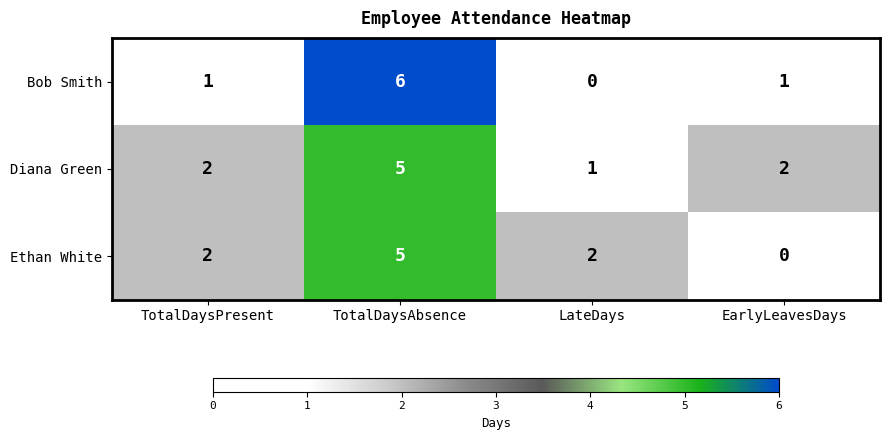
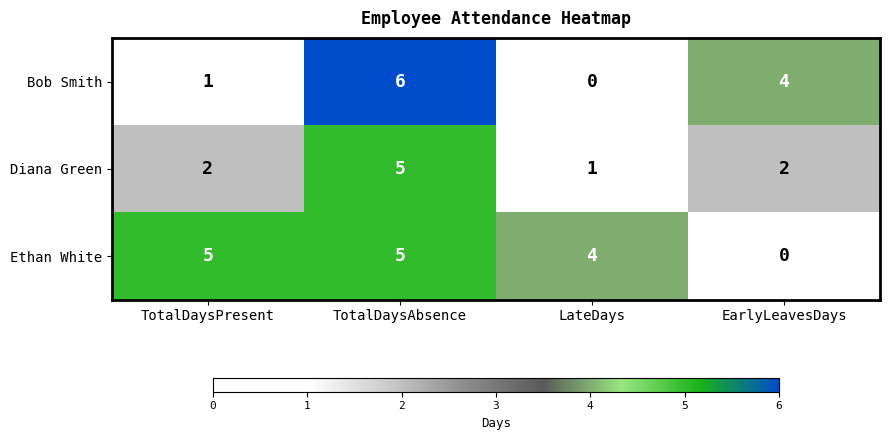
  {
    "Bob Smith": {
      "TotalDaysPresent": 1,
      "TotalDaysAbsence": 6,
      "LateDays": 0,
-     "EarlyLeavesDays": 1
+     "EarlyLeavesDays": 4
    },
    "Diana Green": {
      "TotalDaysPresent": 2,
      "TotalDaysAbsence": 5,
      "LateDays": 1,
      "EarlyLeavesDays": 2
    },
    "Ethan White": {
-     "TotalDaysPresent": 2,
+     "TotalDaysPresent": 5,
      "TotalDaysAbsence": 5,
-     "LateDays": 2,
+     "LateDays": 4,
      "EarlyLeavesDays": 0
    }
  }
